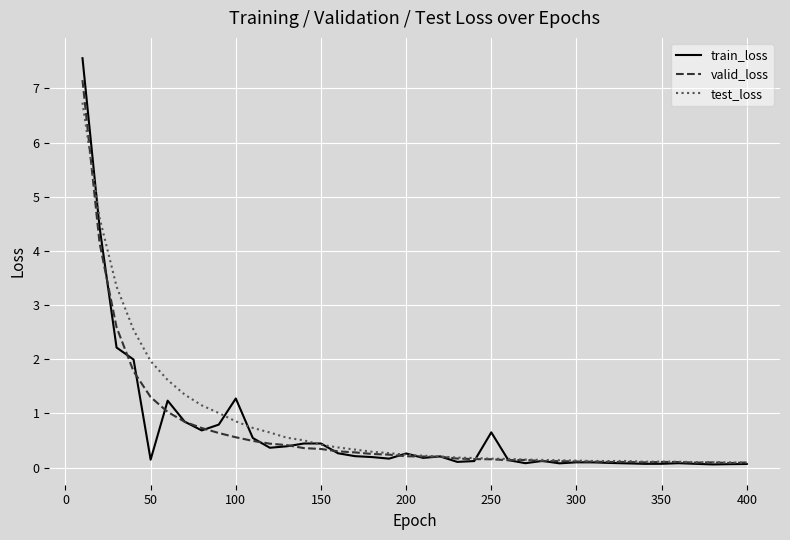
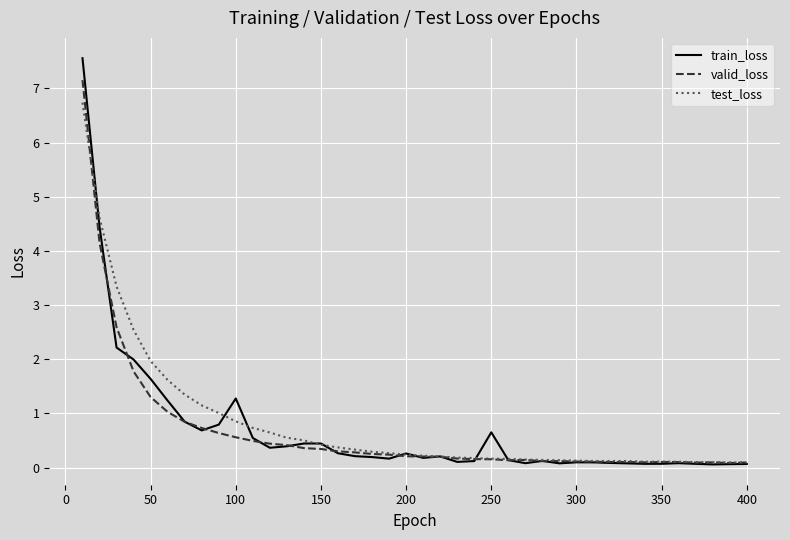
  {
    "train_loss": {
-     "50": 0.1,
+     "50": 1.6,
      "100": 1.3,
      "250": 0.7
    }
  }
